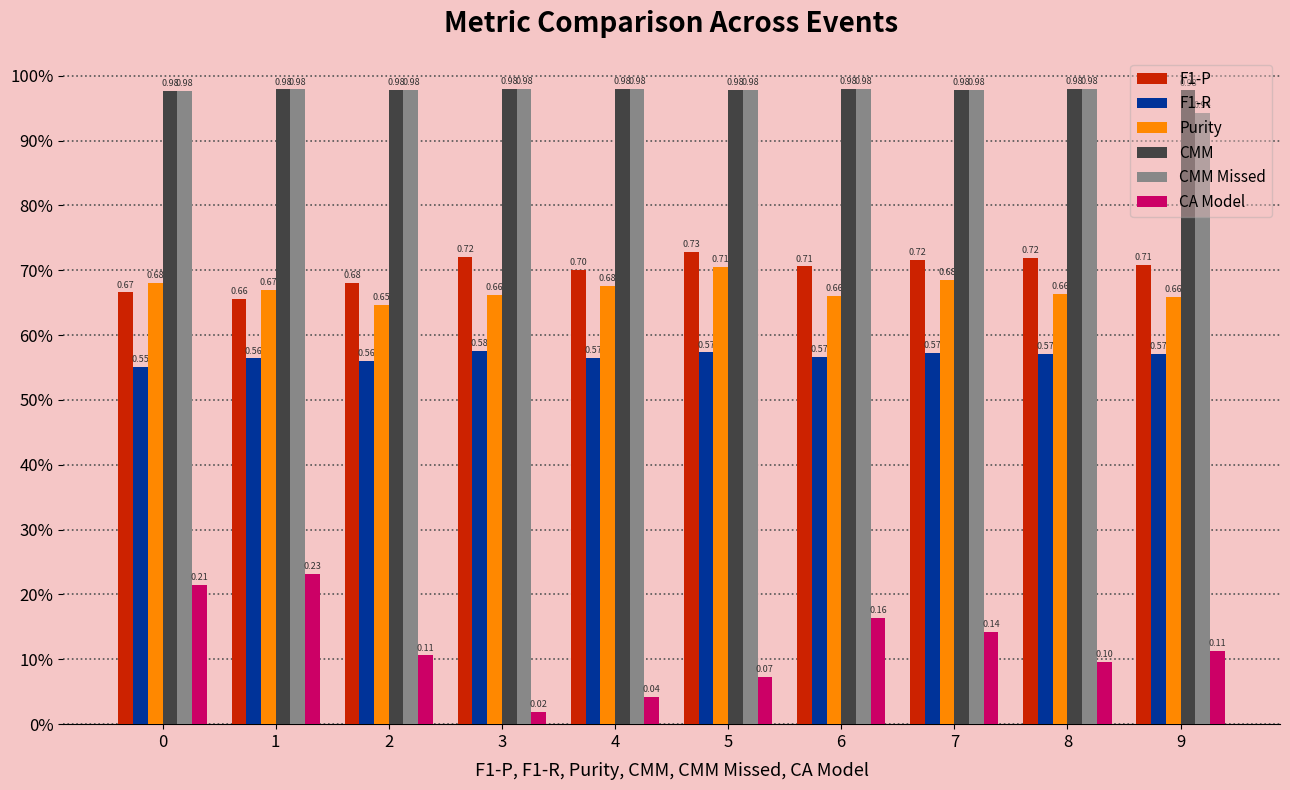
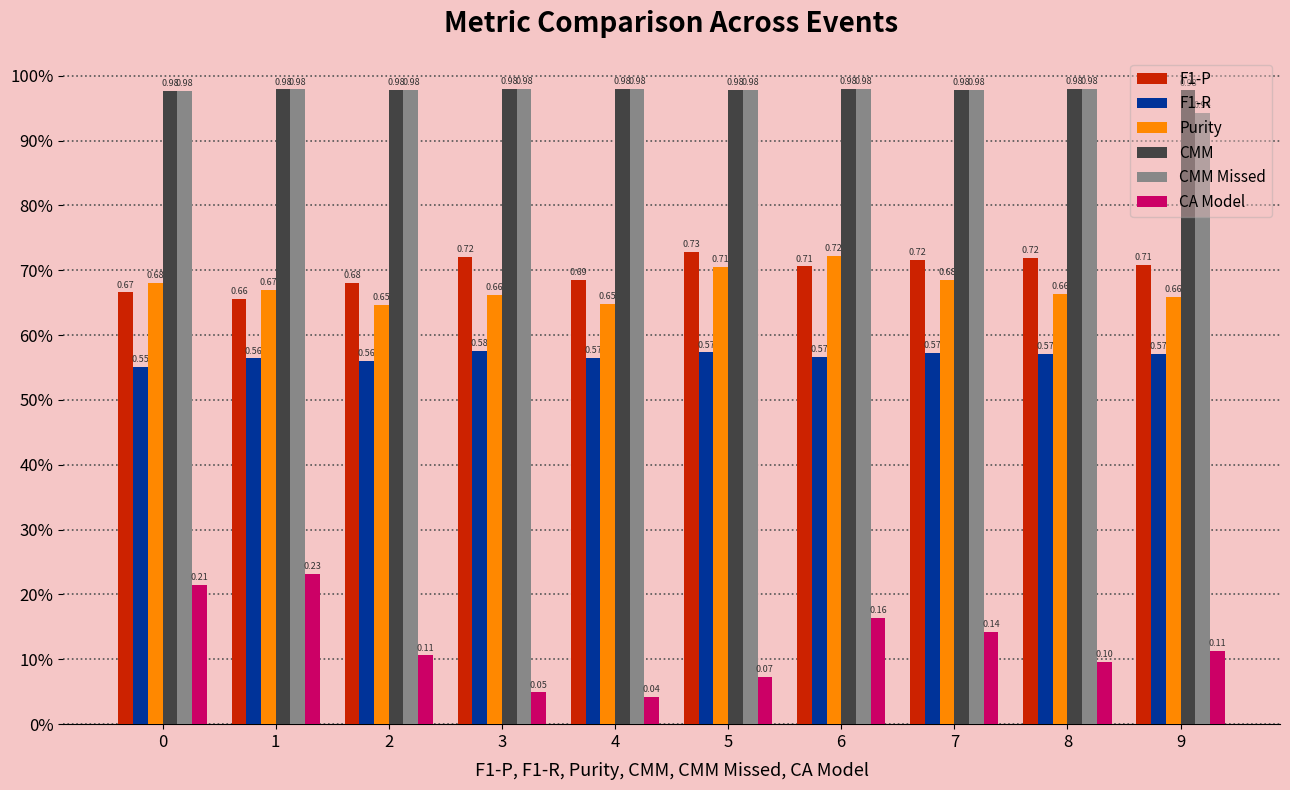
  {
    "F1-P": {
      "0": 0.67,
      "1": 0.66,
      "2": 0.68,
      "3": 0.72,
-     "4": 0.70,
+     "4": 0.69,
      "5": 0.73,
      "6": 0.71,
      "7": 0.72,
      "8": 0.72,
      "9": 0.71
    },
    "F1-R": {
      "0": 0.55,
      "1": 0.56,
      "2": 0.56,
      "3": 0.58,
      "4": 0.57,
      "5": 0.57,
      "6": 0.57,
      "7": 0.57,
      "8": 0.57,
      "9": 0.57
    },
    "Purity": {
      "0": 0.68,
      "1": 0.67,
      "2": 0.65,
      "3": 0.66,
-     "4": 0.68,
+     "4": 0.65,
      "5": 0.71,
-     "6": 0.66,
+     "6": 0.72,
      "7": 0.68,
      "8": 0.66,
      "9": 0.66
    },
    "CA Model": {
      "0": 0.21,
      "1": 0.23,
      "2": 0.11,
-     "3": 0.02,
+     "3": 0.05,
      "4": 0.04,
      "5": 0.07,
      "6": 0.16,
      "7": 0.14,
      "8": 0.10,
      "9": 0.11
    }
  }
